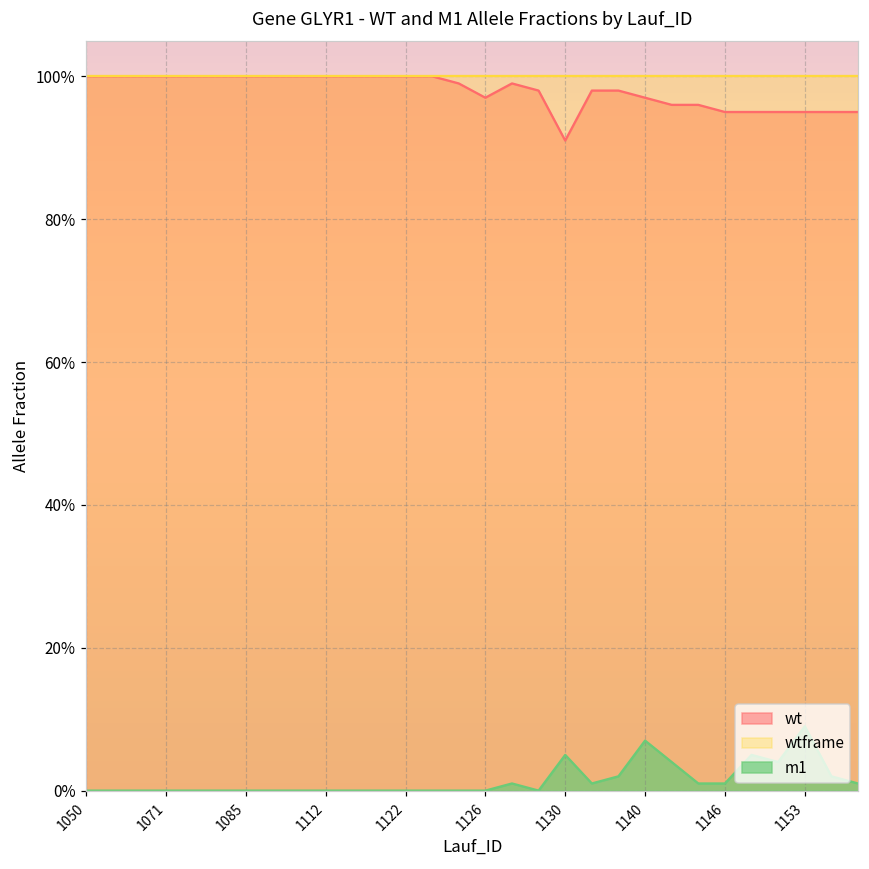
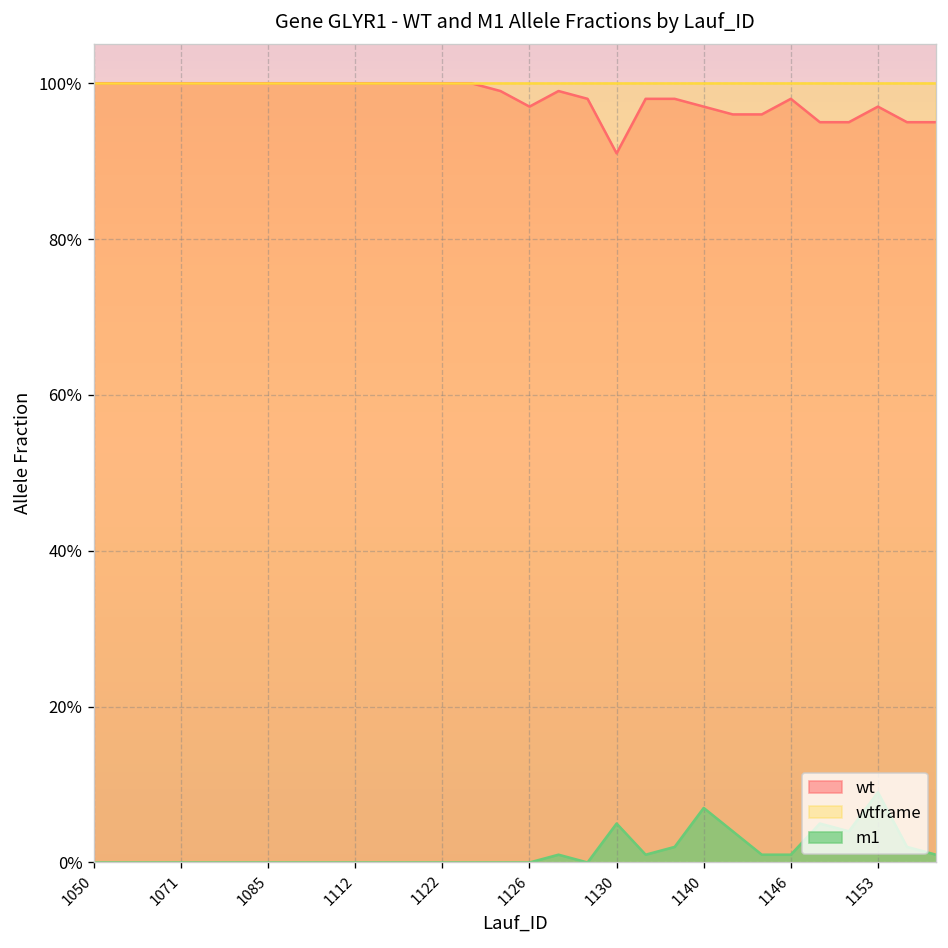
  {
    "wt": {
      "1126": "97%",
      "1130": "91%",
      "1140": "97%",
-     "1146": "95%",
-     "1153": "95%"
+     "1146": "98%",
+     "1153": "97%"
    },
    "wtframe": {
      "1126": "100%",
      "1130": "100%",
      "1140": "100%",
      "1146": "100%",
      "1153": "100%"
    },
    "m1": {
      "1050": "0%",
      "1071": "0%",
      "1085": "0%",
      "1112": "0%",
      "1122": "0%",
      "1126": "0%",
      "1130": "5%",
      "1140": "7%",
      "1146": "1%"
    }
  }
